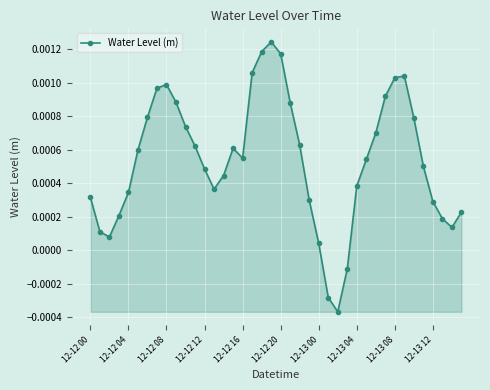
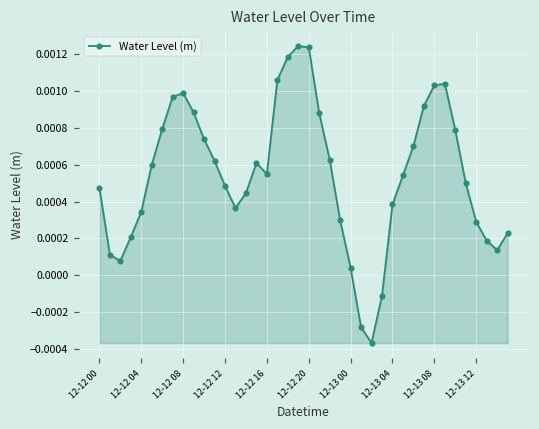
  {
-   "12-12 00": 0.00032,
+   "12-12 00": 0.00048,
    "12-12 04": 0.00035,
    "12-12 08": 0.00099,
    "12-12 12": 0.00049,
    "12-12 16": 0.00055,
-   "12-12 20": 0.00117,
+   "12-12 20": 0.00124,
    "12-13 00": 0.00004,
    "12-13 04": 0.00038,
    "12-13 08": 0.00103,
    "12-13 12": 0.00029
  }
